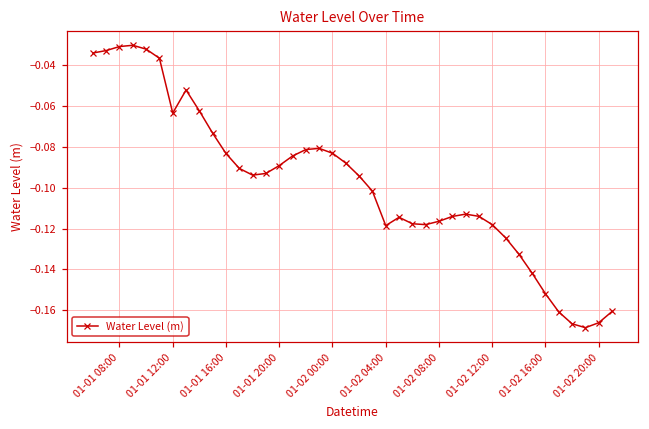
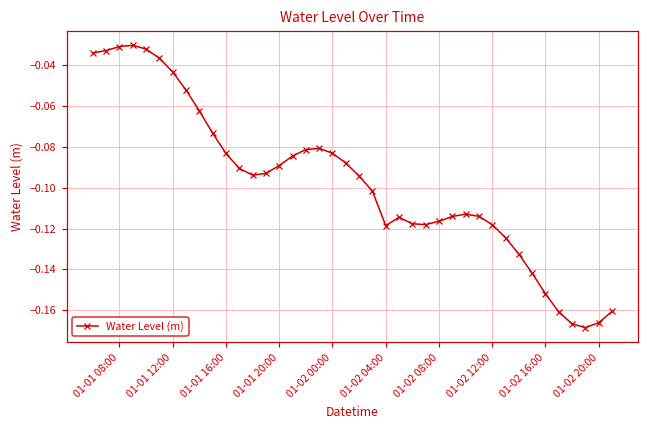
  {
    "01-01 08:00": -0.031,
-   "01-01 12:00": -0.063,
+   "01-01 12:00": -0.043,
    "01-01 16:00": -0.083,
    "01-01 20:00": -0.089,
    "01-02 00:00": -0.083,
    "01-02 04:00": -0.119,
    "01-02 08:00": -0.116,
    "01-02 12:00": -0.118,
    "01-02 16:00": -0.152,
    "01-02 20:00": -0.166
  }
